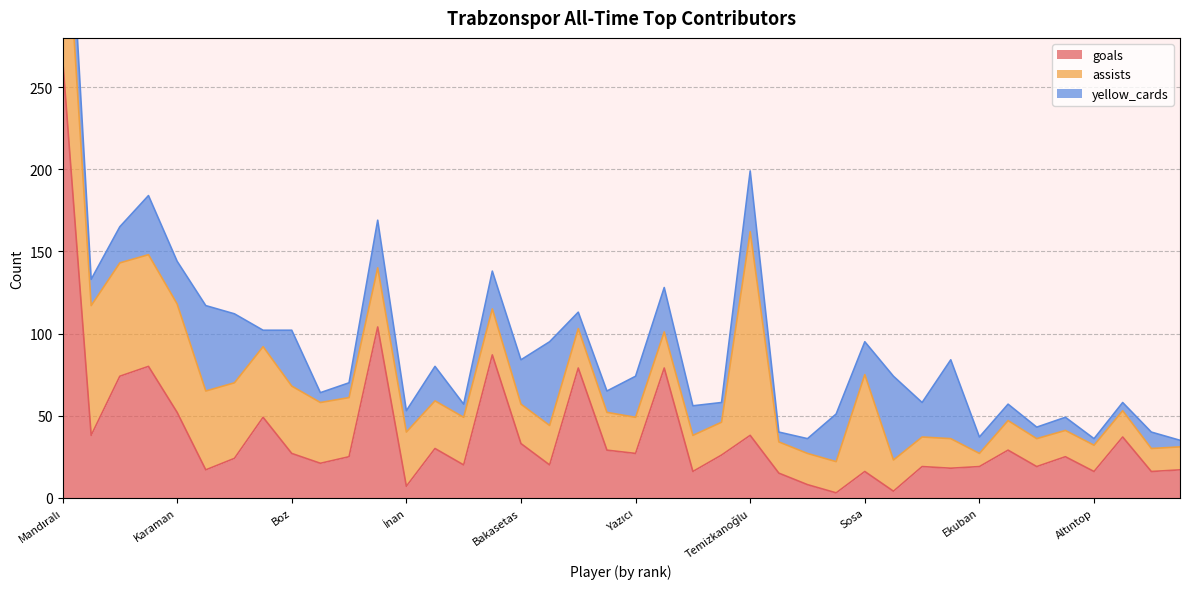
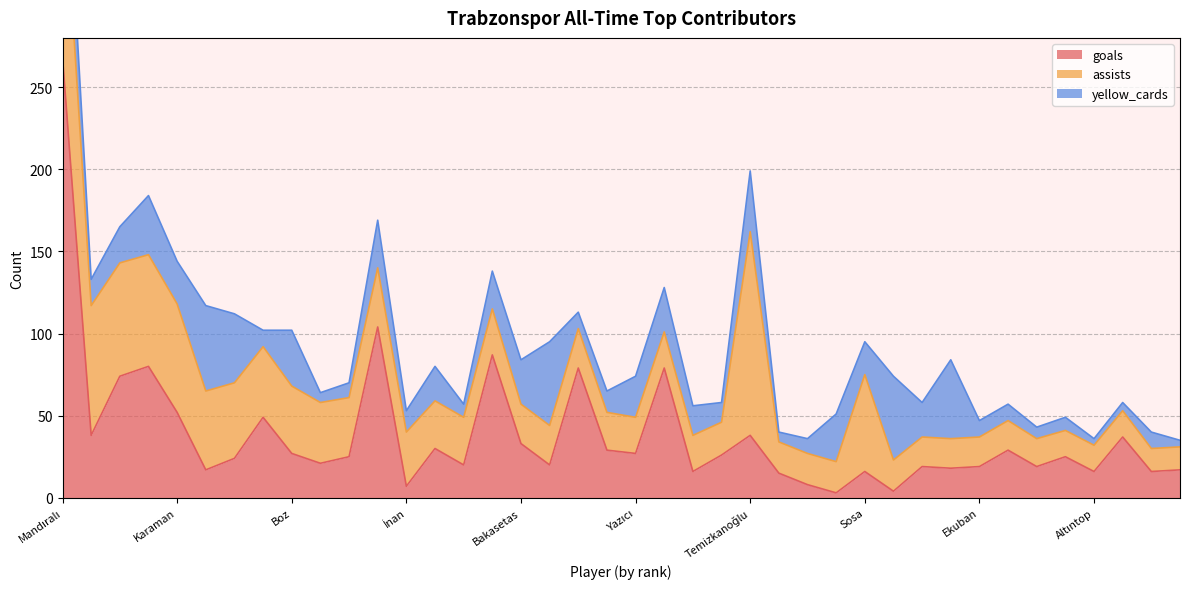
  {
    "goals": {
      "Mandıralı": 268,
      "Karaman": 52,
      "Boz": 27,
      "İnan": 7,
      "Bakasetas": 33,
      "Yazıcı": 27,
      "Temizkanoğlu": 38,
      "Sosa": 16,
      "Ekuban": 19,
      "Altıntop": 16
    },
    "assists": {
      "Karaman": 66,
      "Boz": 41,
      "İnan": 33,
      "Bakasetas": 24,
      "Yazıcı": 22,
      "Temizkanoğlu": 124,
      "Sosa": 59,
-     "Ekuban": 8,
+     "Ekuban": 18,
      "Altıntop": 16
    },
    "yellow_cards": {
      "Karaman": 26,
      "Boz": 34,
      "İnan": 13,
      "Bakasetas": 27,
      "Yazıcı": 25,
      "Temizkanoğlu": 37,
      "Sosa": 20,
      "Ekuban": 10,
      "Altıntop": 4
    }
  }
